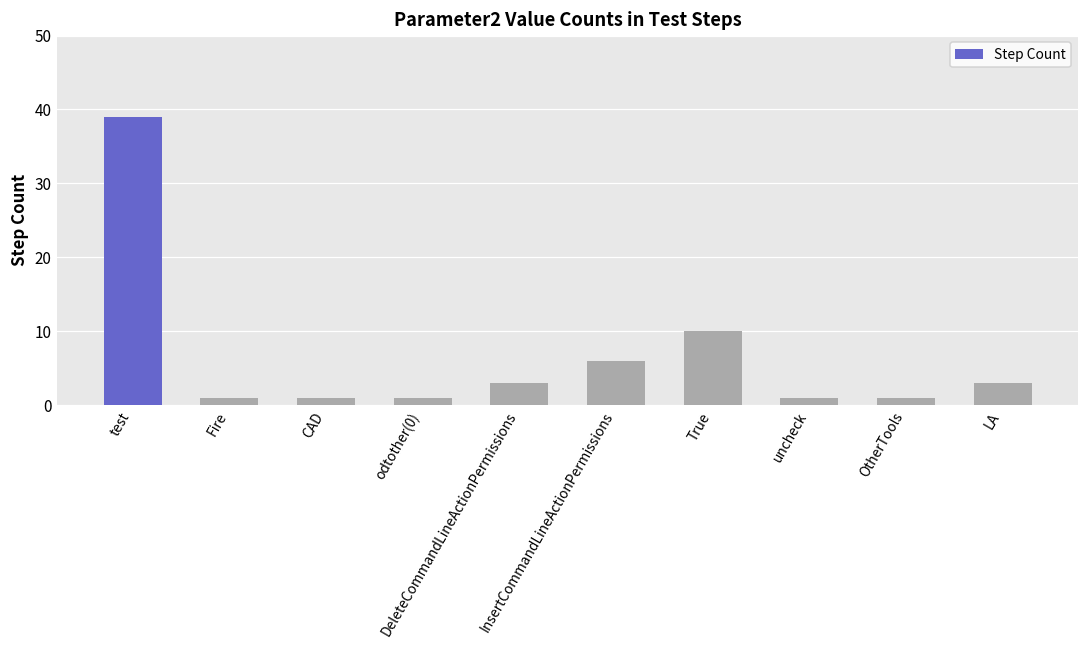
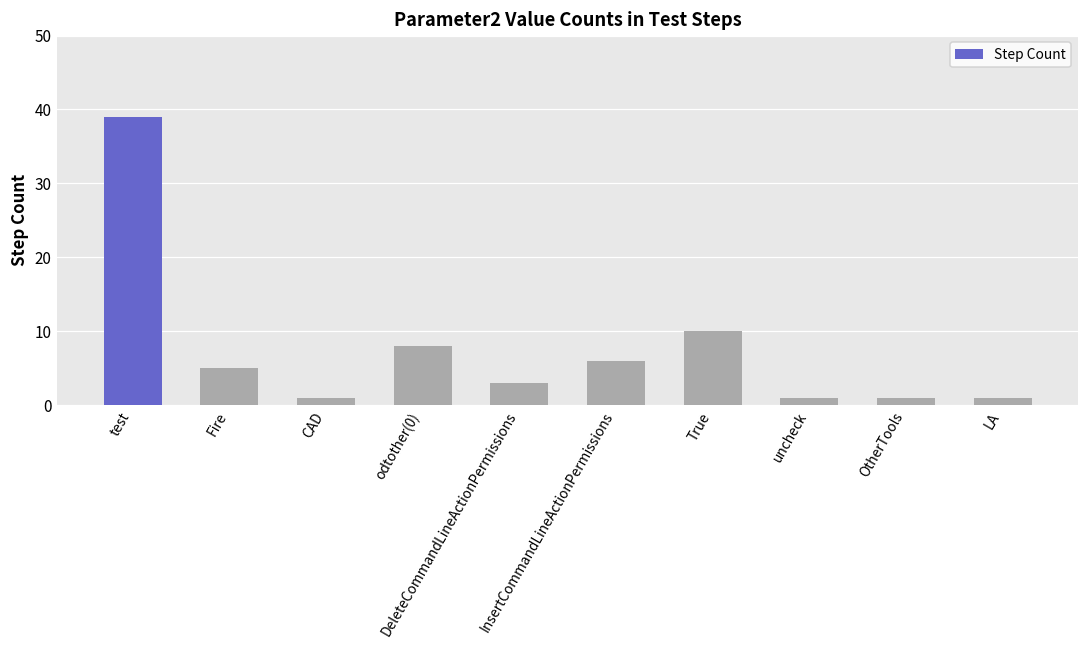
  {
    "test": 39,
-   "Fire": 1,
+   "Fire": 5,
    "CAD": 1,
-   "odtother(0)": 1,
+   "odtother(0)": 8,
    "DeleteCommandLineActionPermissions": 3,
    "InsertCommandLineActionPermissions": 6,
    "True": 10,
    "uncheck": 1,
    "OtherTools": 1,
-   "LA": 3
+   "LA": 1
  }
